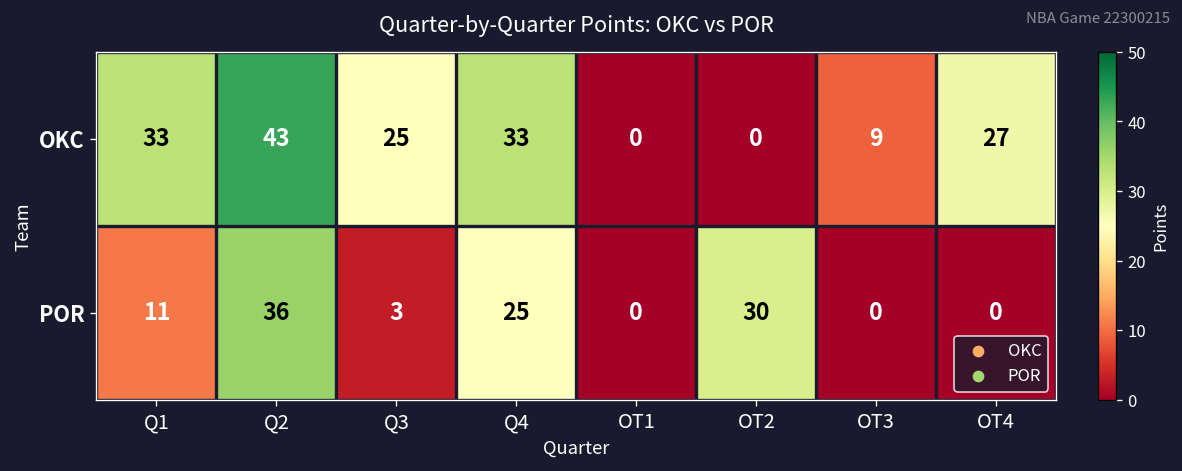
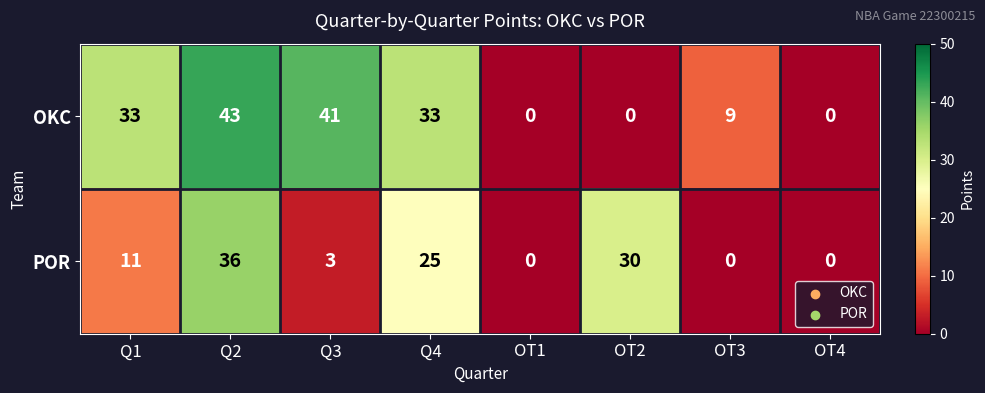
  {
    "OKC": {
      "Q1": 33,
      "Q2": 43,
-     "Q3": 25,
+     "Q3": 41,
      "Q4": 33,
      "OT1": 0,
      "OT2": 0,
      "OT3": 9,
-     "OT4": 27
+     "OT4": 0
    },
    "POR": {
      "Q1": 11,
      "Q2": 36,
      "Q3": 3,
      "Q4": 25,
      "OT1": 0,
      "OT2": 30,
      "OT3": 0,
      "OT4": 0
    }
  }
